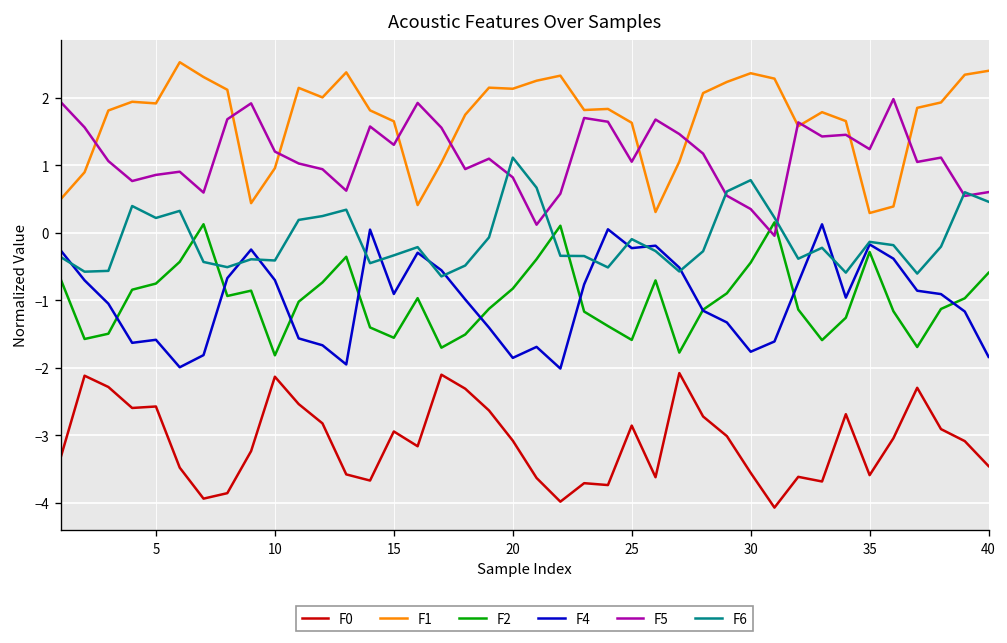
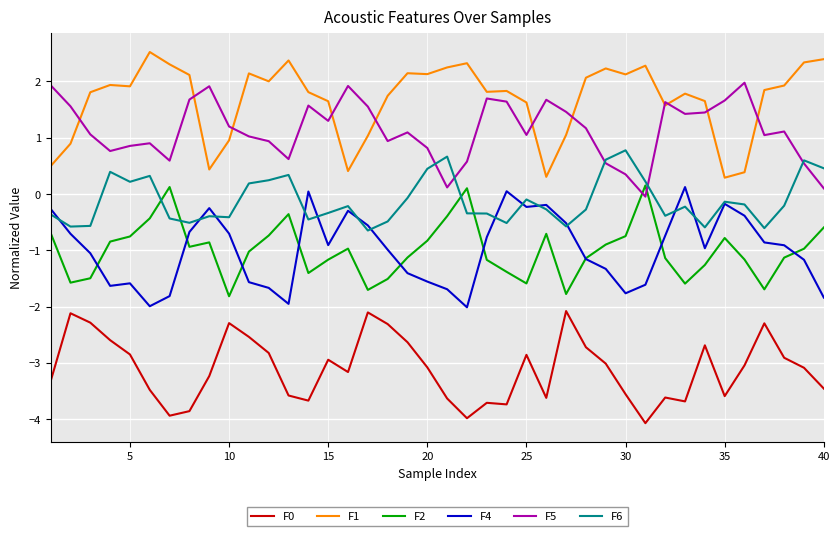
  {
    "F0": {
-     "5": -2.6,
-     "10": -2.1,
+     "5": -2.9,
+     "10": -2.3,
      "15": -2.9,
      "20": -3.1,
      "25": -2.9,
      "30": -3.6,
      "35": -3.6,
      "40": -3.5
    },
    "F1": {
      "5": 1.9,
      "10": 1.0,
      "15": 1.6,
      "20": 2.1,
      "25": 1.6,
-     "30": 2.4,
+     "30": 2.1,
      "35": 0.3,
      "40": 2.4
    },
    "F2": {
      "5": -0.8,
      "10": -1.8,
-     "15": -1.6,
+     "15": -1.2,
      "20": -0.8,
      "25": -1.6,
-     "30": -0.4,
-     "35": -0.3,
+     "30": -0.7,
+     "35": -0.8,
      "40": -0.6
    },
    "F4": {
      "5": -1.6,
      "10": -0.7,
      "15": -0.9,
-     "20": -1.9,
+     "20": -1.6,
      "25": -0.2,
      "30": -1.8,
      "40": -1.8
    },
    "F5": {
      "5": 0.9,
      "10": 1.2,
      "15": 1.3,
      "20": 0.8,
      "25": 1.1,
      "30": 0.3,
-     "35": 1.2,
-     "40": 0.6
+     "35": 1.7,
+     "40": 0.1
    },
    "F6": {
      "5": 0.2,
      "10": -0.4,
      "15": -0.3,
-     "20": 1.1,
+     "20": 0.4,
      "25": -0.1,
      "30": 0.8,
      "40": 0.5
    }
  }
